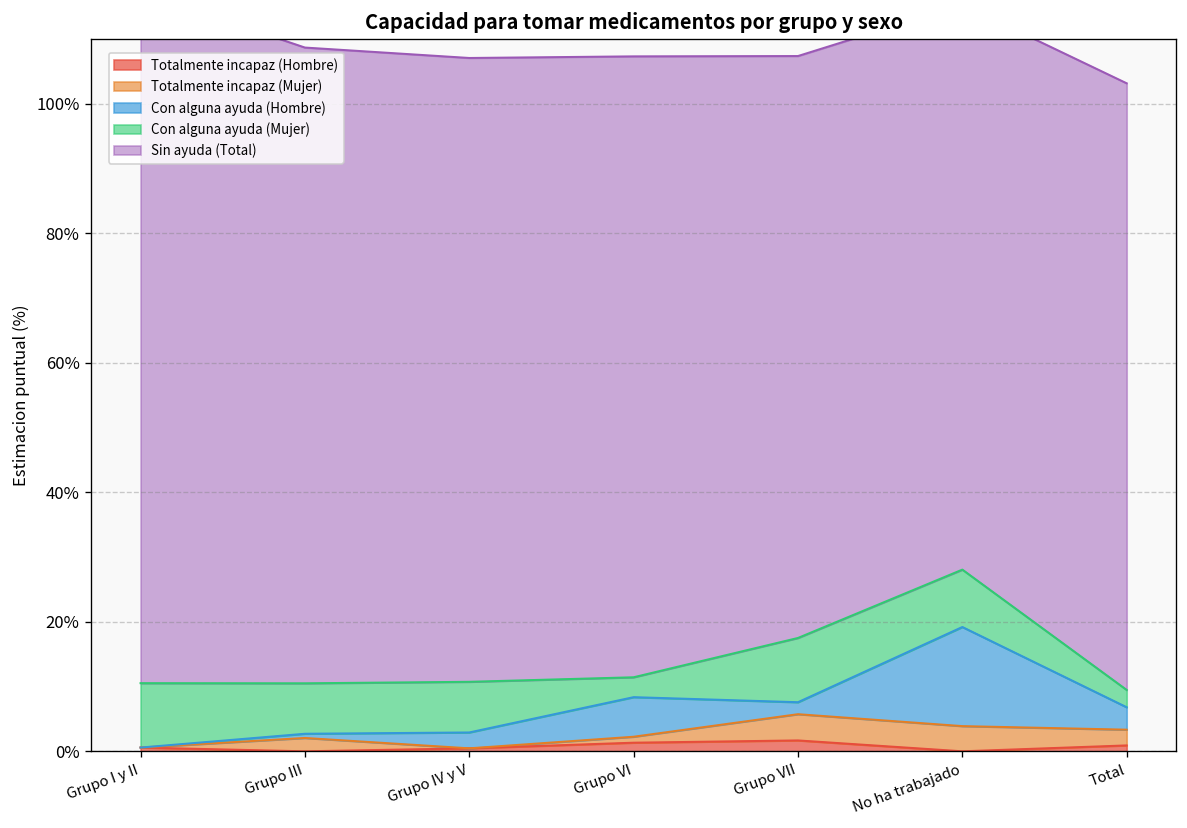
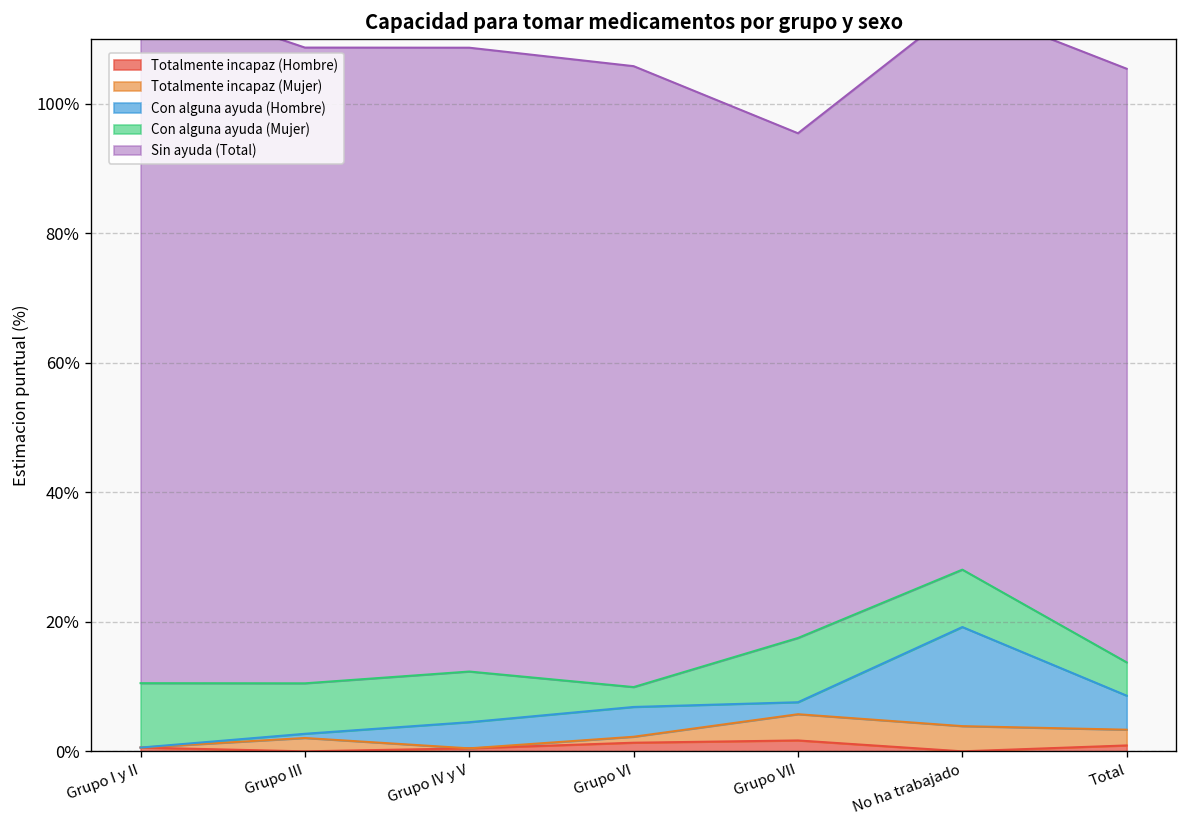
  {
    "Con alguna ayuda (Hombre)": {
      "Grupo III": "1%",
-     "Grupo IV y V": "2%",
-     "Grupo VI": "6%",
+     "Grupo IV y V": "4%",
+     "Grupo VI": "5%",
      "Grupo VII": "2%",
      "No ha trabajado": "15%",
-     "Total": "3%"
+     "Total": "5%"
    },
    "Con alguna ayuda (Mujer)": {
      "Grupo I y II": "10%",
      "Grupo III": "8%",
      "Grupo IV y V": "8%",
      "Grupo VI": "3%",
      "Grupo VII": "10%",
      "No ha trabajado": "9%",
-     "Total": "3%"
+     "Total": "5%"
    },
    "Sin ayuda (Total)": {
      "Grupo III": "98%",
      "Grupo IV y V": "96%",
      "Grupo VI": "96%",
-     "Grupo VII": "90%",
-     "Total": "94%"
+     "Grupo VII": "78%",
+     "Total": "92%"
    }
  }
